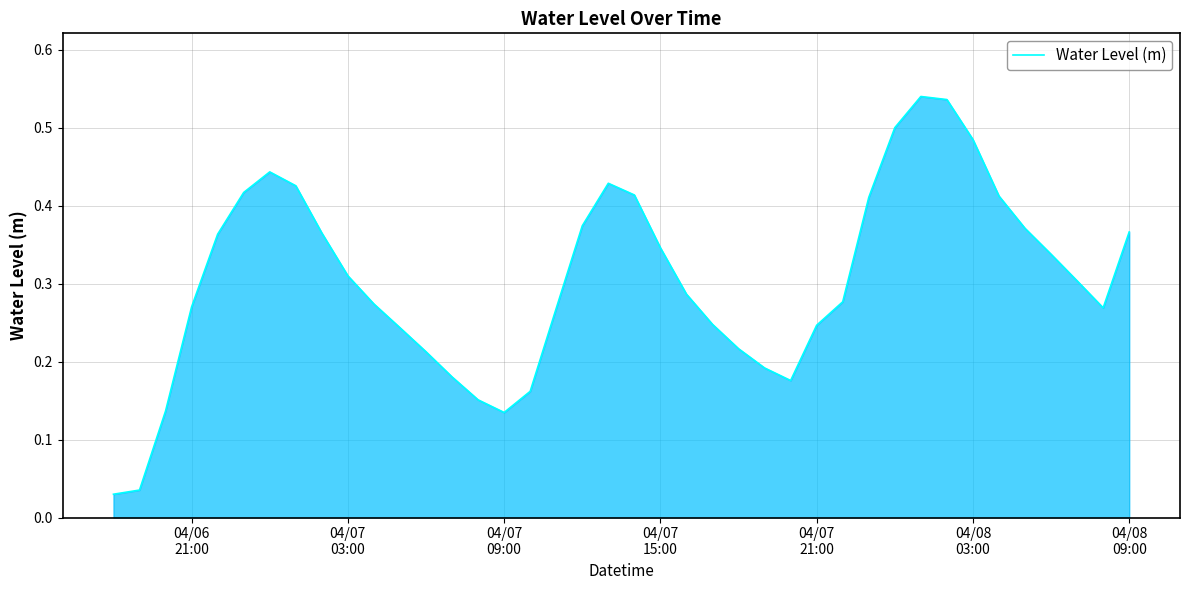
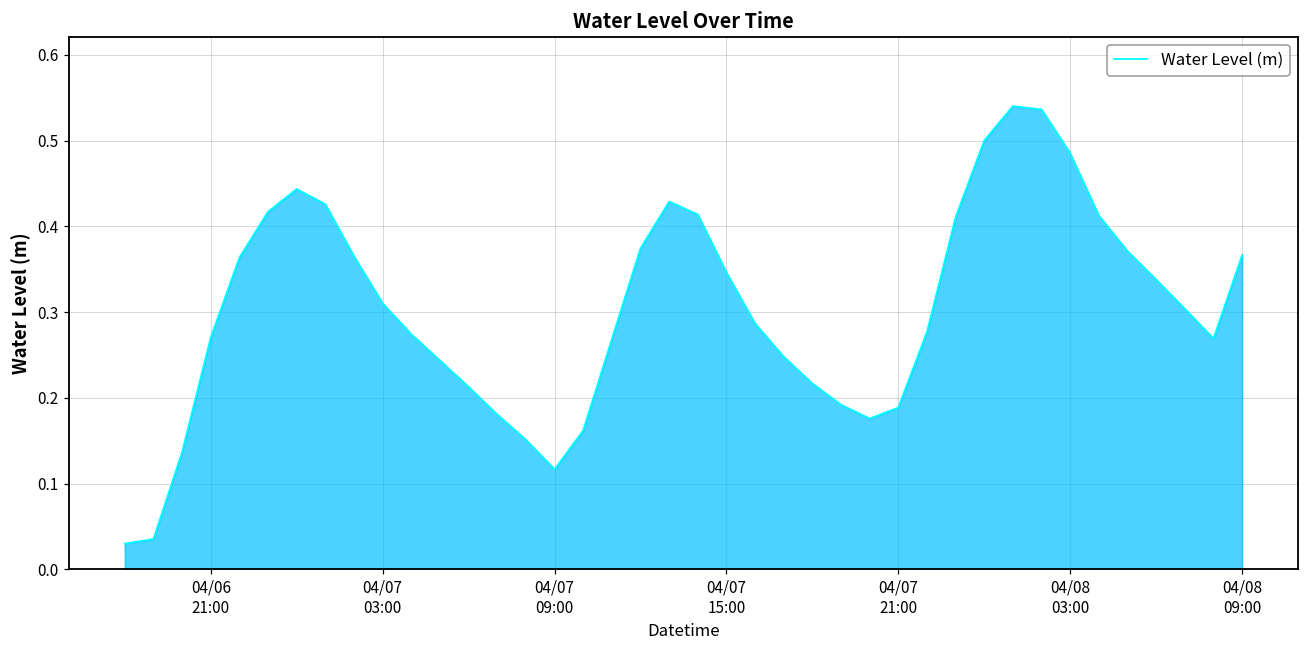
  {
    "04/06 21:00": 0.27,
    "04/07 03:00": 0.31,
-   "04/07 09:00": 0.13,
+   "04/07 09:00": 0.12,
    "04/07 15:00": 0.35,
-   "04/07 21:00": 0.25,
+   "04/07 21:00": 0.19,
    "04/08 03:00": 0.48,
    "04/08 09:00": 0.37
  }
